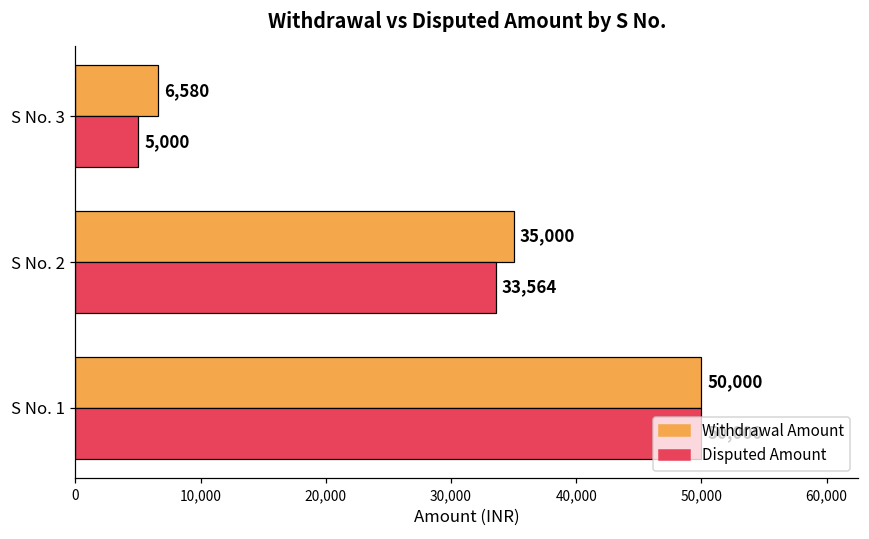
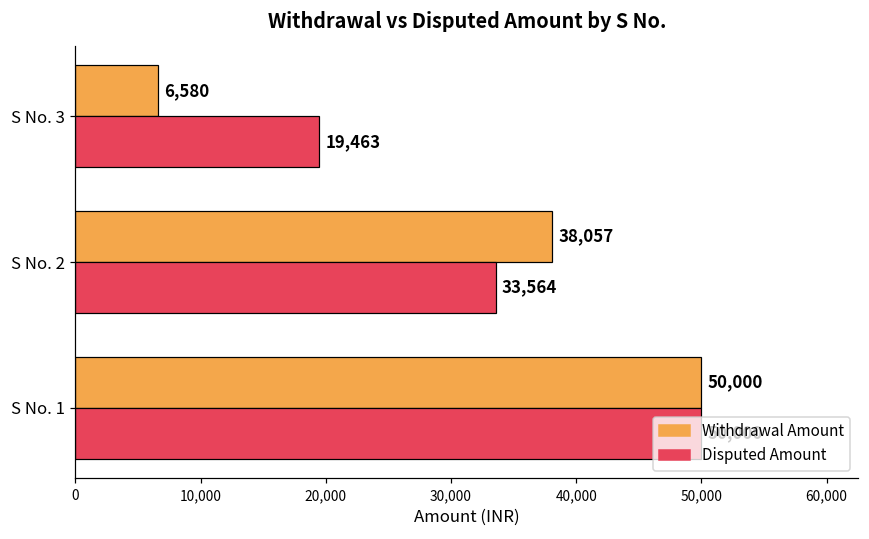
  {
    "Withdrawal Amount": {
      "S No. 3": "6,580",
-     "S No. 2": "35,000",
+     "S No. 2": "38,057",
      "S No. 1": "50,000"
    },
    "Disputed Amount": {
-     "S No. 3": "5,000",
+     "S No. 3": "19,463",
      "S No. 2": "33,564"
    }
  }
